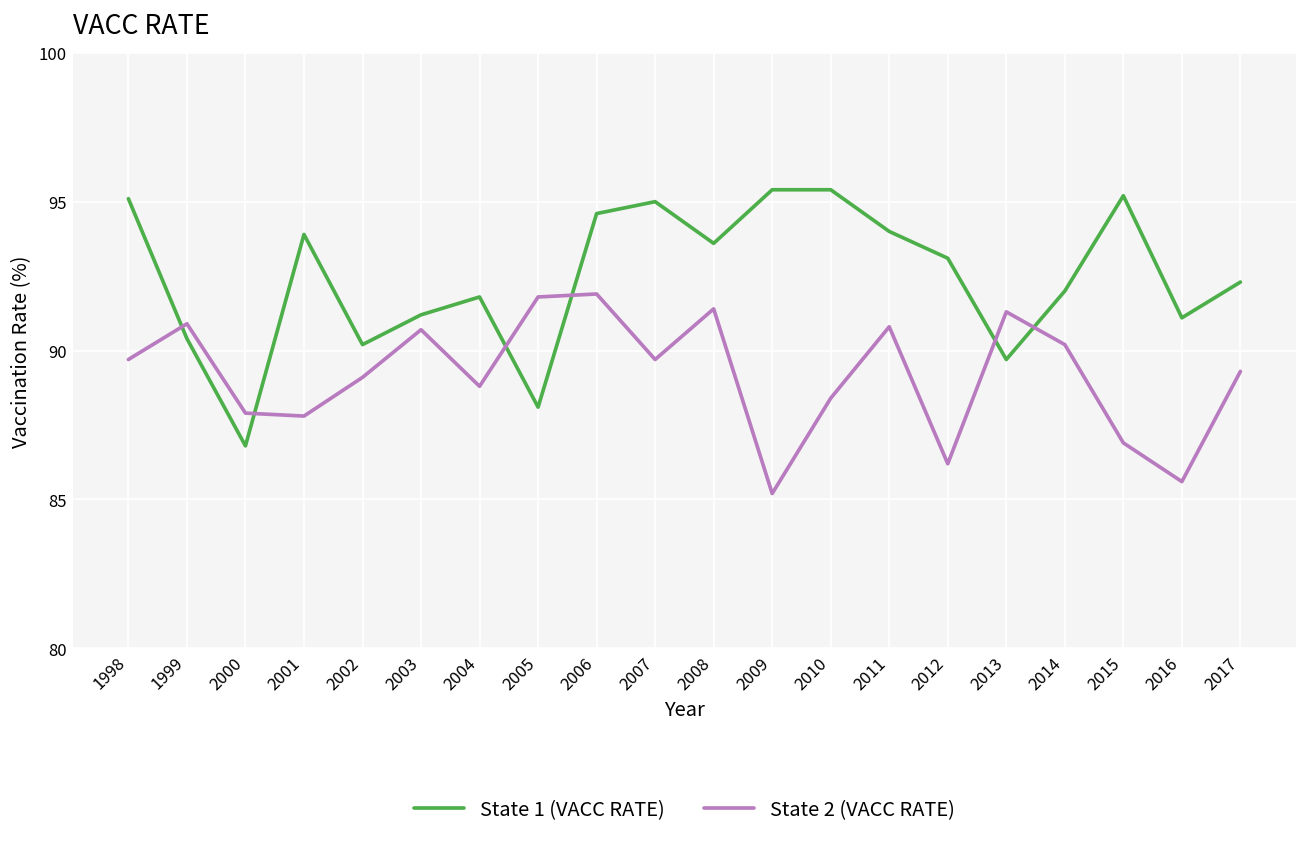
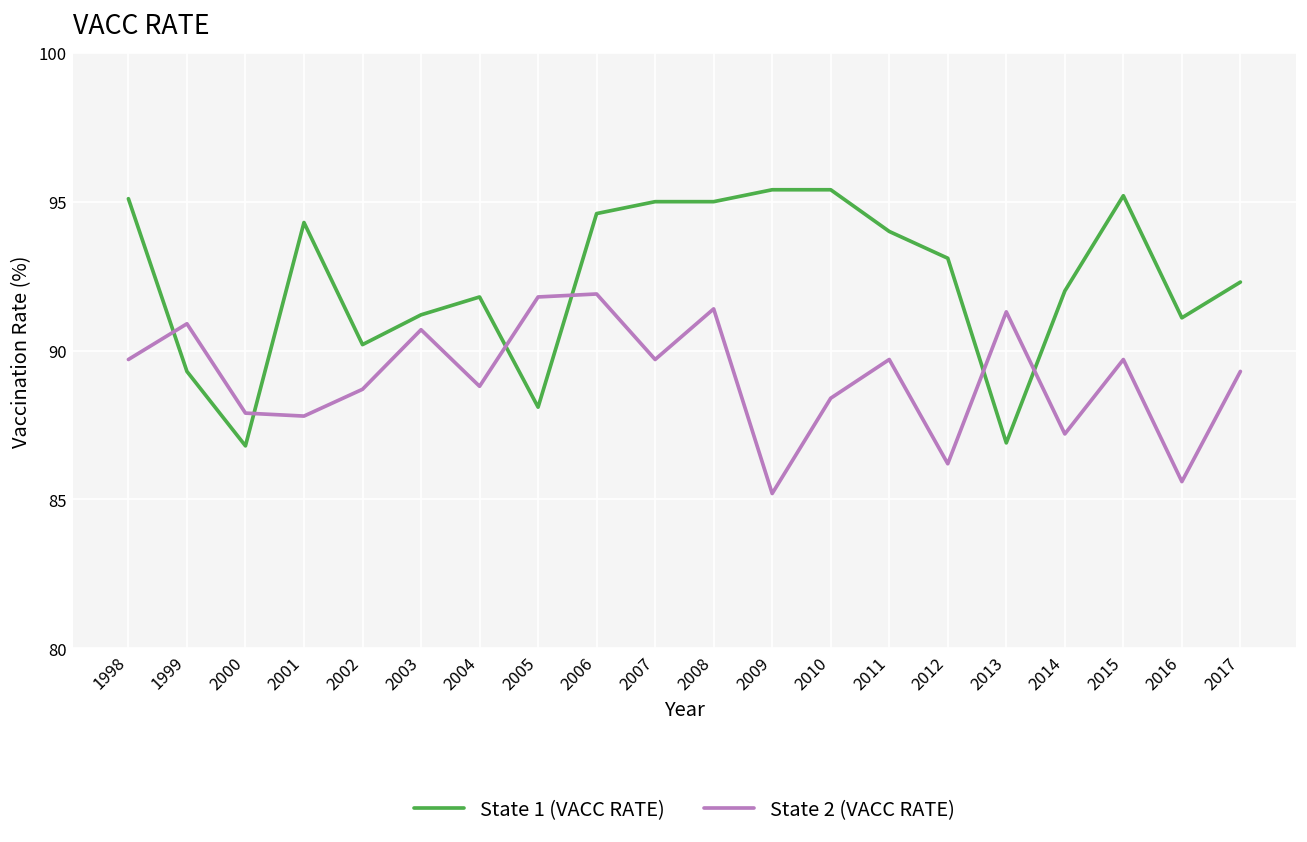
  {
    "State 1 (VACC RATE)": {
      "1998": 95.1,
-     "1999": 90.4,
+     "1999": 89.3,
      "2000": 86.8,
-     "2001": 93.9,
+     "2001": 94.3,
      "2002": 90.2,
      "2003": 91.2,
      "2004": 91.8,
      "2005": 88.1,
      "2006": 94.6,
      "2007": 95.0,
-     "2008": 93.6,
+     "2008": 95.0,
      "2009": 95.4,
      "2010": 95.4,
      "2011": 94.0,
      "2012": 93.1,
-     "2013": 89.7,
+     "2013": 86.9,
      "2014": 92.0,
      "2015": 95.2,
      "2016": 91.1,
      "2017": 92.3
    },
    "State 2 (VACC RATE)": {
      "1998": 89.7,
      "1999": 90.9,
      "2000": 87.9,
      "2001": 87.8,
-     "2002": 89.1,
+     "2002": 88.7,
      "2003": 90.7,
      "2004": 88.8,
      "2005": 91.8,
      "2006": 91.9,
      "2007": 89.7,
      "2008": 91.4,
      "2009": 85.2,
      "2010": 88.4,
-     "2011": 90.8,
+     "2011": 89.7,
      "2012": 86.2,
      "2013": 91.3,
-     "2014": 90.2,
-     "2015": 86.9,
+     "2014": 87.2,
+     "2015": 89.7,
      "2016": 85.6,
      "2017": 89.3
    }
  }
